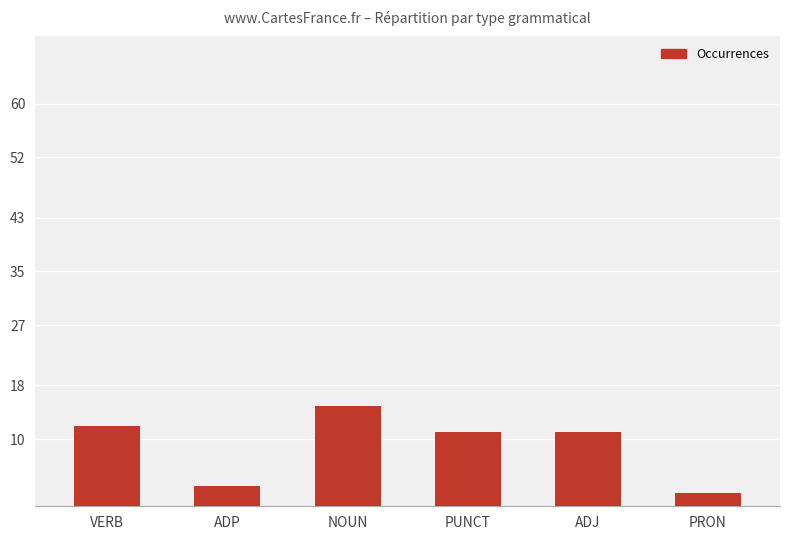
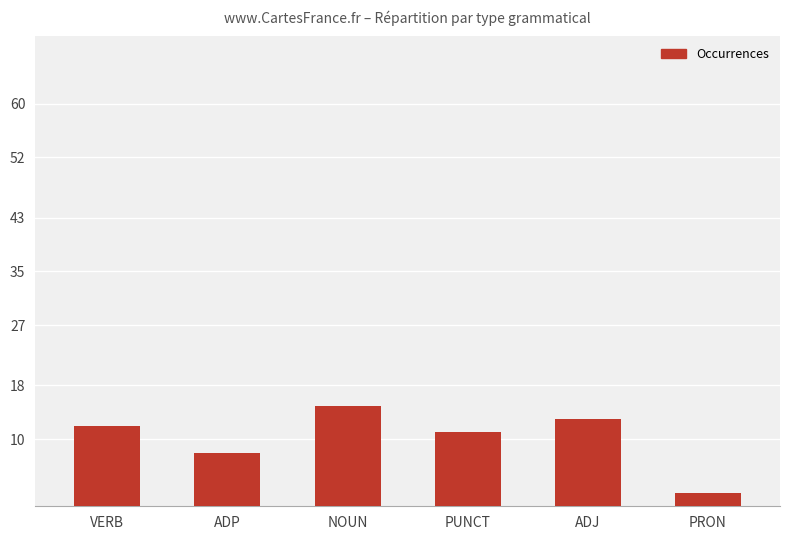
  {
    "VERB": 12,
-   "ADP": 3,
+   "ADP": 8,
    "NOUN": 15,
    "PUNCT": 11,
-   "ADJ": 11,
+   "ADJ": 13,
    "PRON": 2
  }
